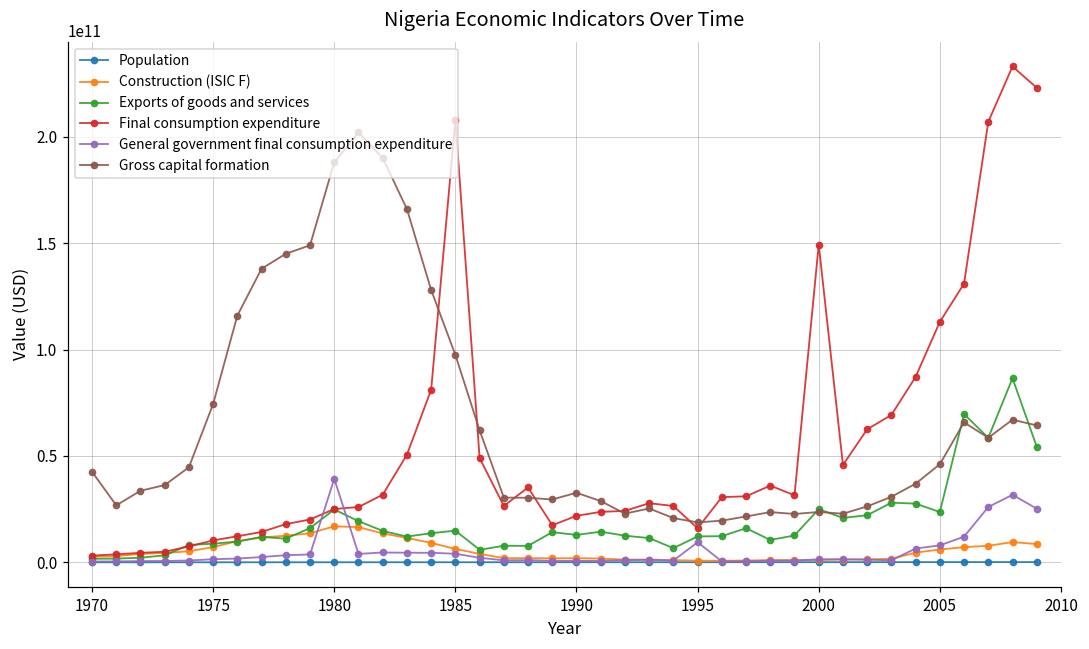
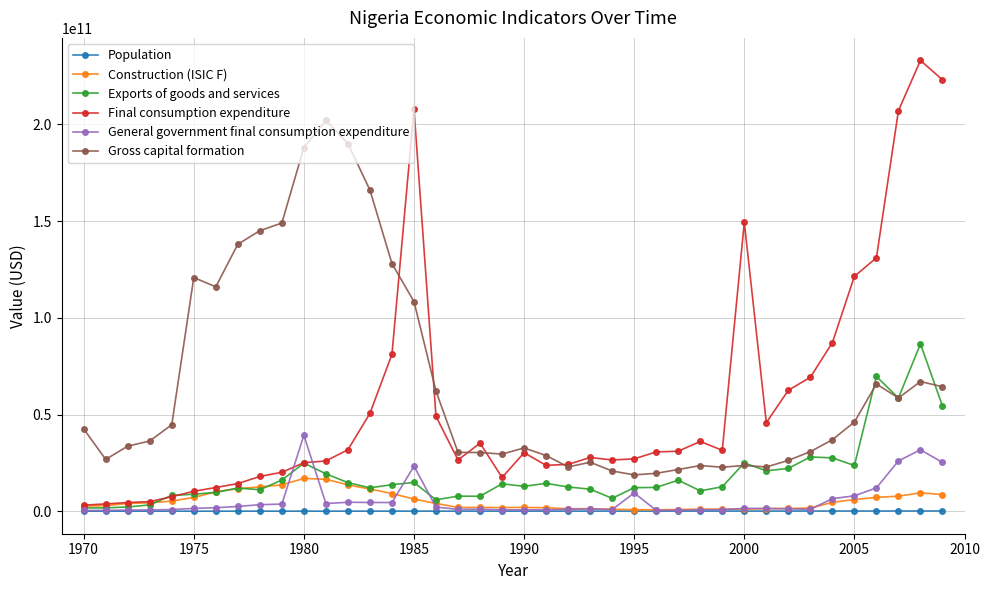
  {
    "Population": {
      "1975": 0,
      "1980": 0,
      "1985": 0,
      "2005": 0
    },
    "Construction (ISIC F)": {
      "1975": 7000000000,
      "1980": 17000000000,
      "1985": 6000000000,
      "2005": 6000000000
    },
    "Exports of goods and services": {
      "1975": 9000000000,
      "1985": 15000000000,
      "1990": 13000000000,
      "1995": 12000000000,
      "2000": 25000000000,
      "2005": 24000000000
    },
    "Final consumption expenditure": {
      "1975": 10000000000,
-     "1990": 22000000000,
-     "1995": 16000000000,
+     "1990": 30000000000,
+     "1995": 27000000000,
      "2000": 149000000000,
-     "2005": 113000000000
+     "2005": 121000000000
    },
    "General government final consumption expenditure": {
      "1975": 1000000000,
      "1980": 39000000000,
-     "1985": 4000000000,
+     "1985": 23000000000,
      "1995": 9000000000,
      "2005": 8000000000
    },
    "Gross capital formation": {
      "1970": 43000000000,
-     "1975": 74000000000,
-     "1985": 97000000000,
+     "1975": 121000000000,
+     "1985": 108000000000,
      "1990": 33000000000,
      "1995": 19000000000,
      "2000": 24000000000,
      "2005": 46000000000
    }
  }
